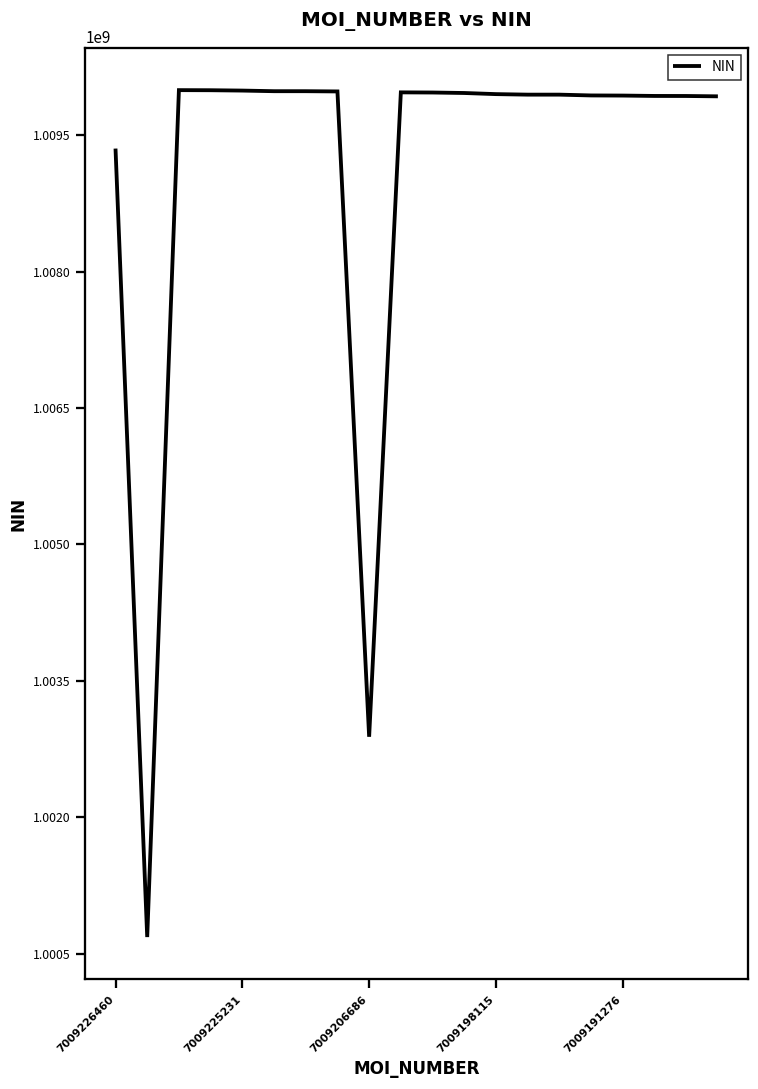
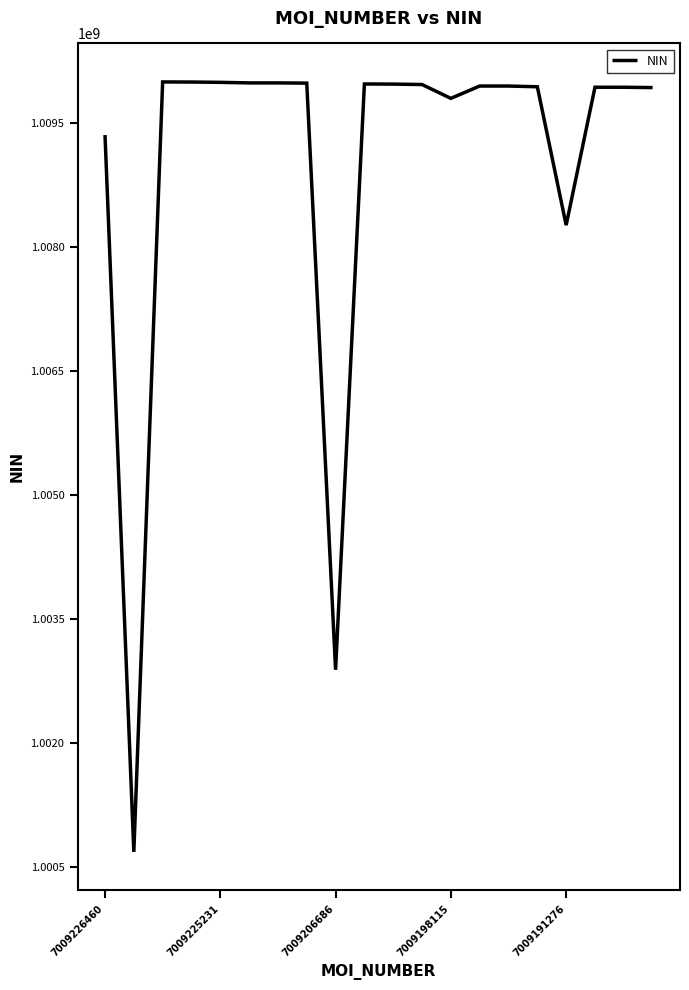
  {
    "7009226460": 1009400000,
    "7009225231": 1010000000,
    "7009206686": 1002900000,
-   "7009198115": 1010000000,
-   "7009191276": 1009900000
+   "7009198115": 1009800000,
+   "7009191276": 1008300000
  }
